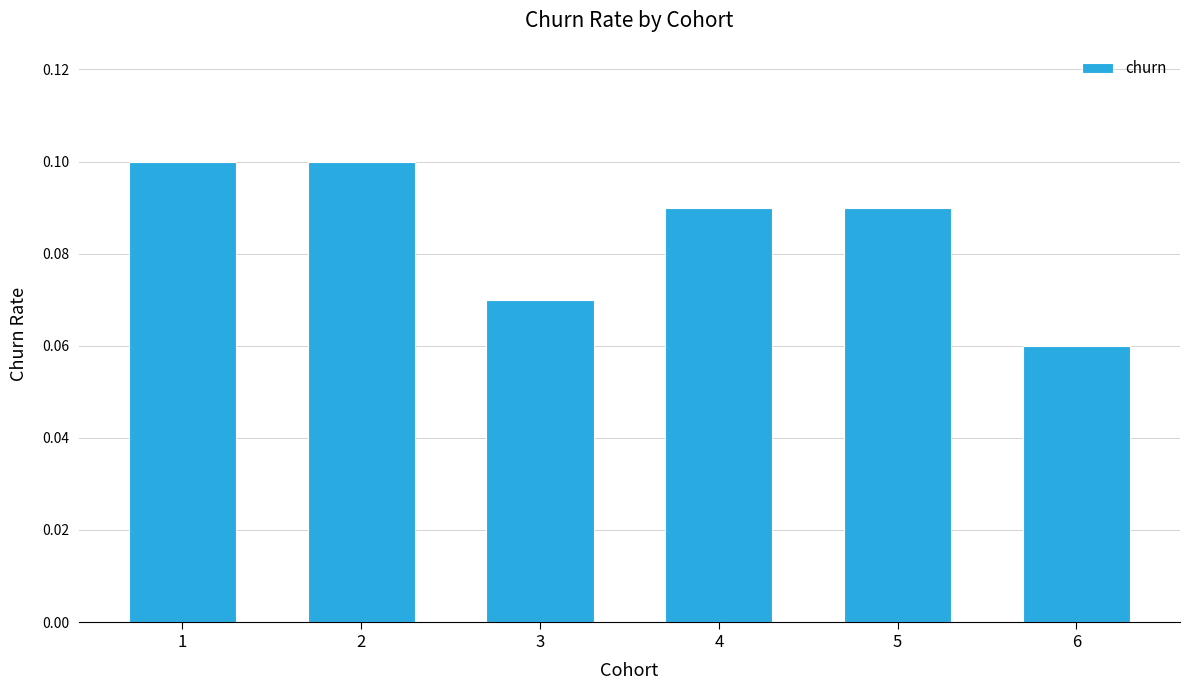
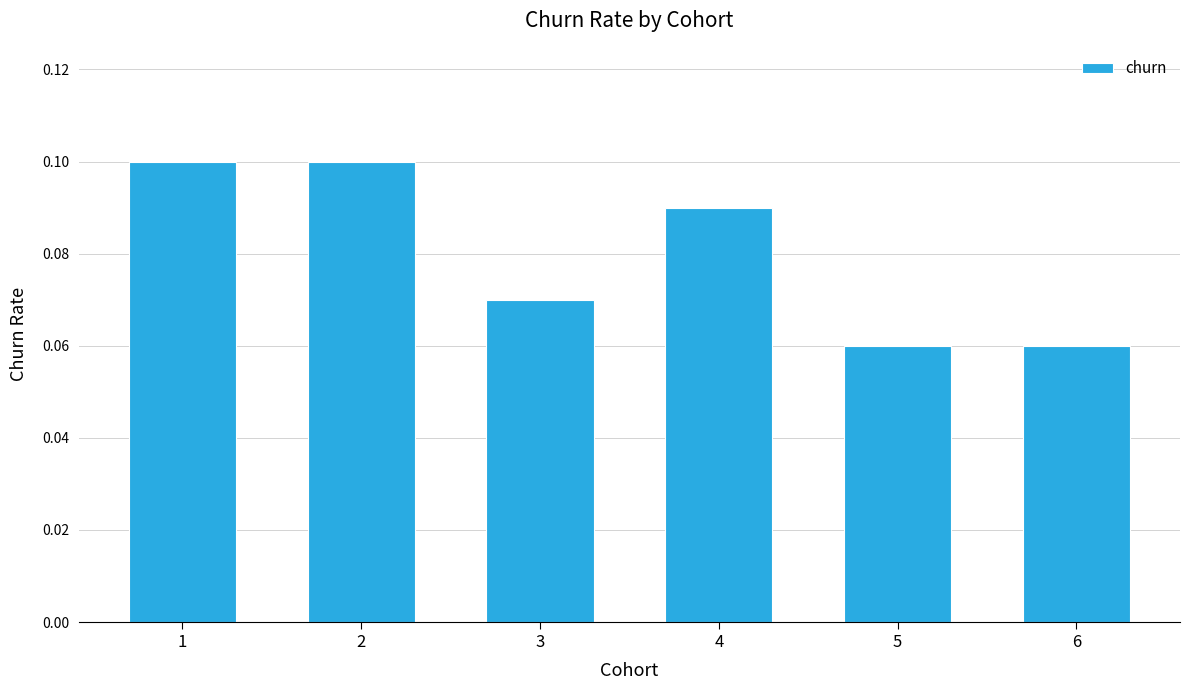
  {
    "1": 0.10,
    "2": 0.10,
    "3": 0.07,
    "4": 0.09,
-   "5": 0.09,
+   "5": 0.06,
    "6": 0.06
  }
